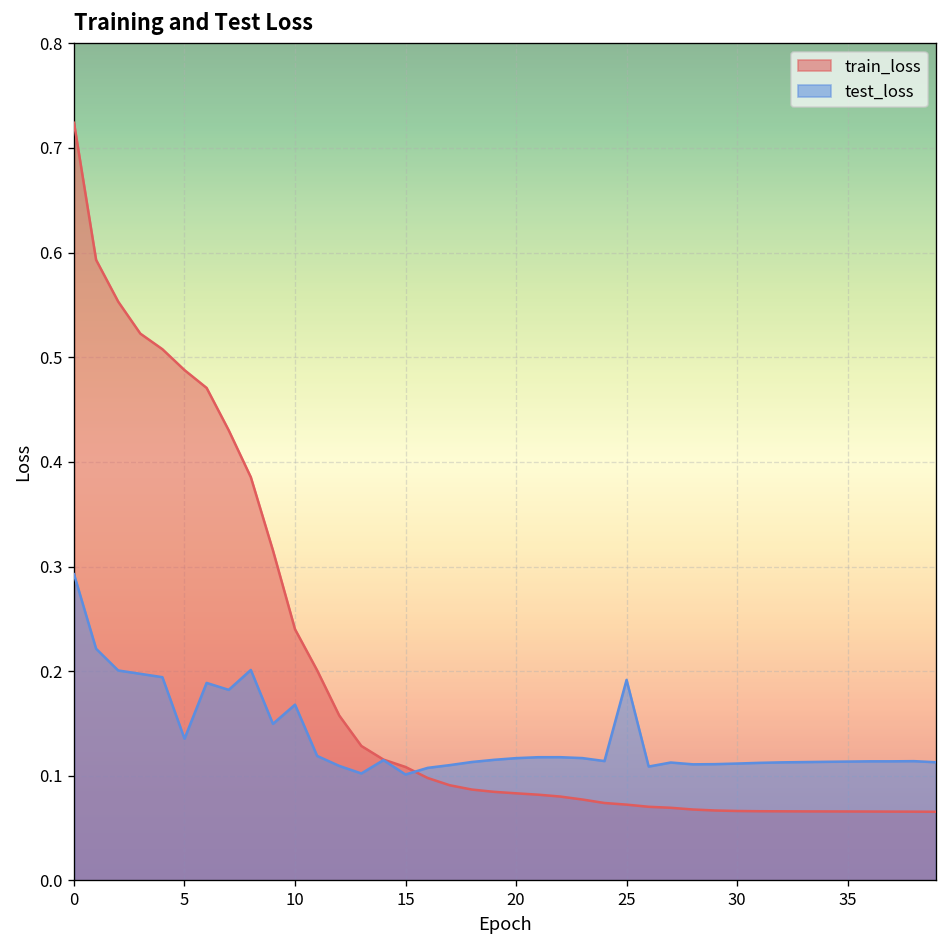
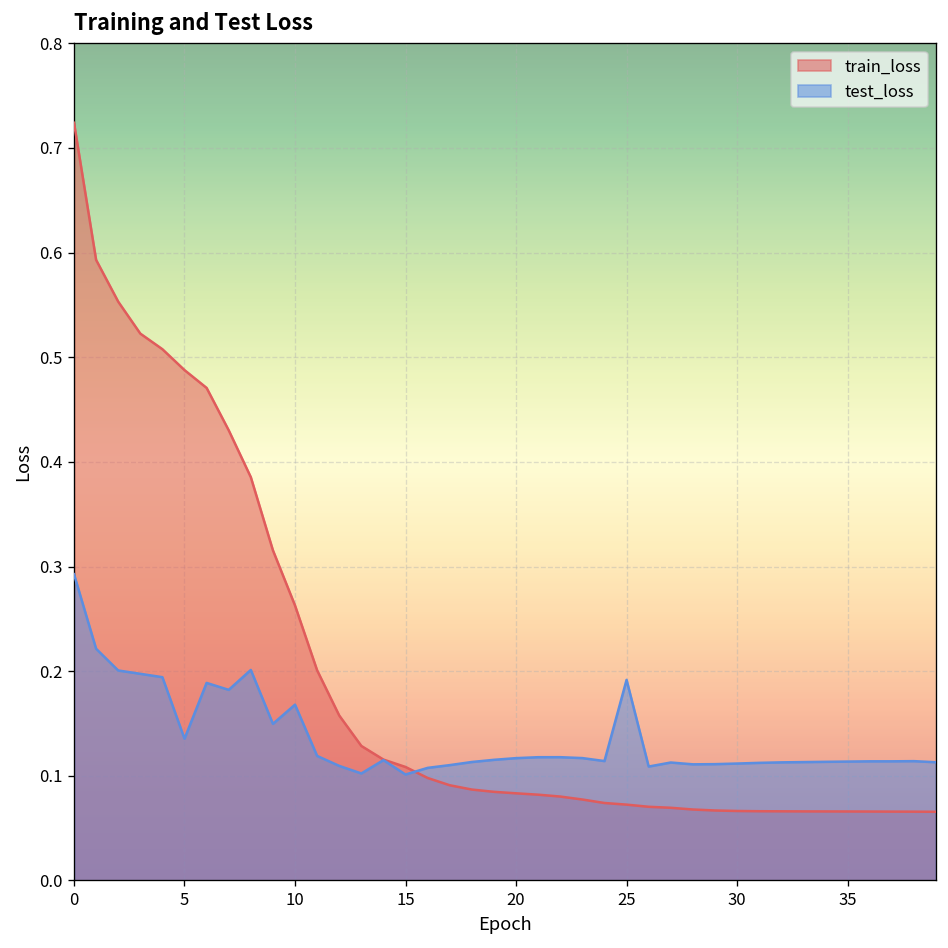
  {
    "train_loss": {
      "0": 0.72,
      "5": 0.49,
-     "10": 0.24,
+     "10": 0.26,
      "15": 0.11,
      "20": 0.08,
      "25": 0.07,
      "30": 0.07,
      "35": 0.07
    },
    "test_loss": {
      "0": 0.29,
      "5": 0.14,
      "10": 0.17,
      "15": 0.10,
      "20": 0.12,
      "25": 0.19,
      "30": 0.11,
      "35": 0.11
    }
  }
